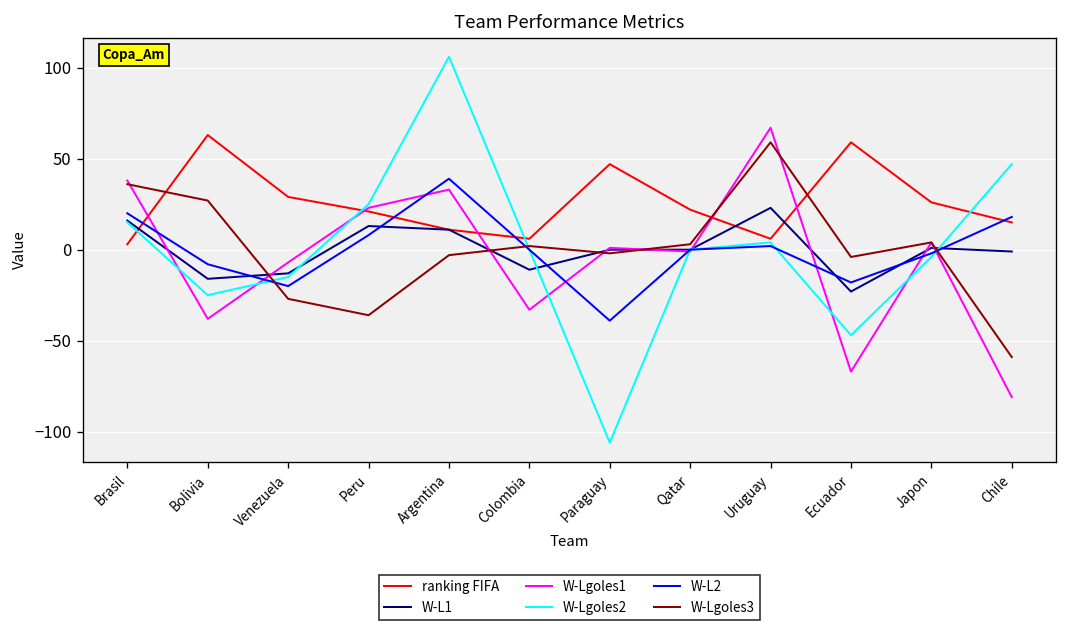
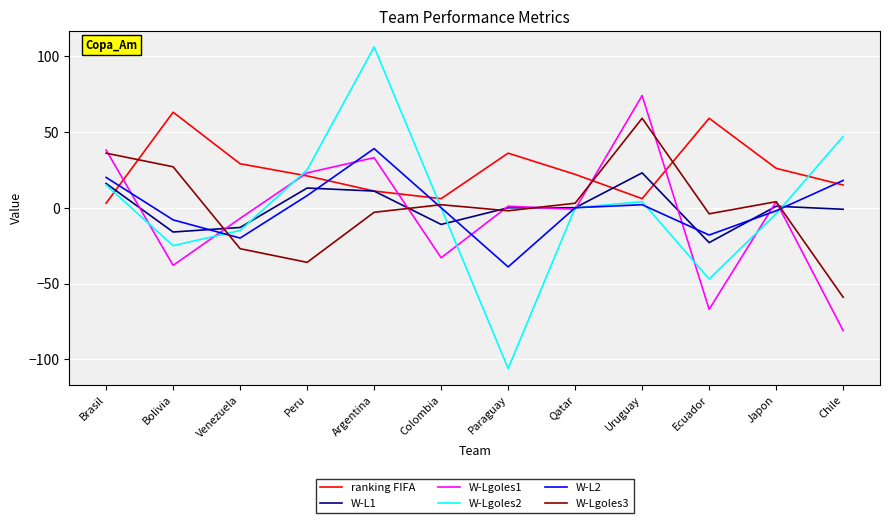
  {
    "ranking FIFA": {
      "Brasil": 3,
      "Bolivia": 63,
      "Venezuela": 29,
      "Peru": 21,
      "Colombia": 6,
-     "Paraguay": 47,
+     "Paraguay": 36,
      "Qatar": 22,
      "Uruguay": 6,
      "Ecuador": 59,
      "Japon": 26,
      "Chile": 15
    },
    "W-L1": {
      "Bolivia": -16,
      "Venezuela": -13,
      "Peru": 13,
      "Colombia": -11,
      "Uruguay": 23,
      "Ecuador": -23,
      "Japon": 1,
      "Chile": -1
    },
    "W-Lgoles1": {
      "Brasil": 38,
      "Bolivia": -38,
      "Venezuela": -7,
      "Peru": 23,
      "Argentina": 33,
      "Colombia": -33,
-     "Uruguay": 67,
+     "Uruguay": 74,
      "Ecuador": -67,
      "Chile": -81
    },
    "W-Lgoles2": {
      "Bolivia": -25,
      "Venezuela": -15,
      "Peru": 25,
      "Argentina": 106,
      "Paraguay": -106,
      "Uruguay": 4,
      "Ecuador": -47,
      "Japon": -4,
      "Chile": 47
    },
    "W-L2": {
      "Brasil": 20,
      "Bolivia": -8,
      "Venezuela": -20,
      "Peru": 8,
      "Argentina": 39,
      "Paraguay": -39,
      "Uruguay": 2,
      "Ecuador": -18,
      "Japon": -2,
      "Chile": 18
    },
    "W-Lgoles3": {
      "Brasil": 36,
      "Bolivia": 27,
      "Venezuela": -27,
      "Peru": -36,
      "Argentina": -3,
      "Colombia": 2,
      "Paraguay": -2,
      "Qatar": 3,
      "Uruguay": 59,
      "Ecuador": -4,
      "Chile": -59
    }
  }
